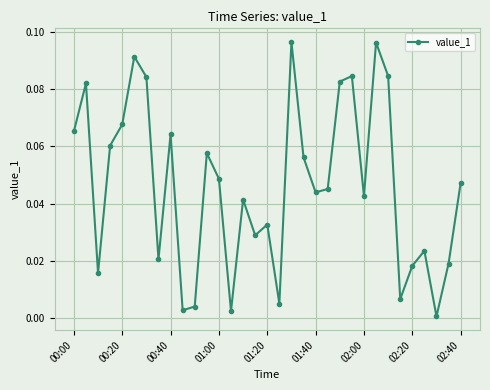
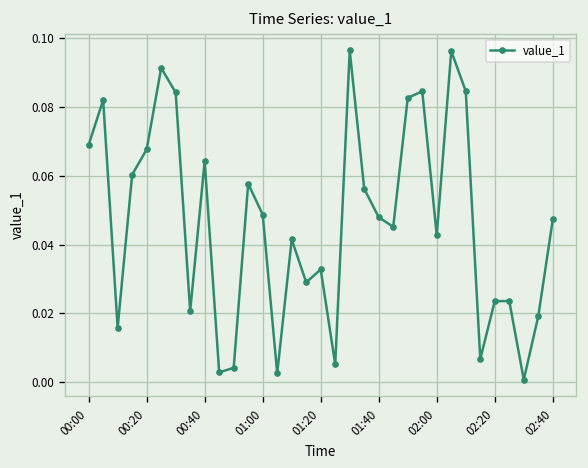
  {
-   "00:00": 0.065,
+   "00:00": 0.069,
    "00:20": 0.068,
    "00:40": 0.064,
    "01:00": 0.049,
    "01:20": 0.033,
-   "01:40": 0.044,
+   "01:40": 0.048,
    "02:00": 0.043,
-   "02:20": 0.018,
+   "02:20": 0.024,
    "02:40": 0.047
  }
